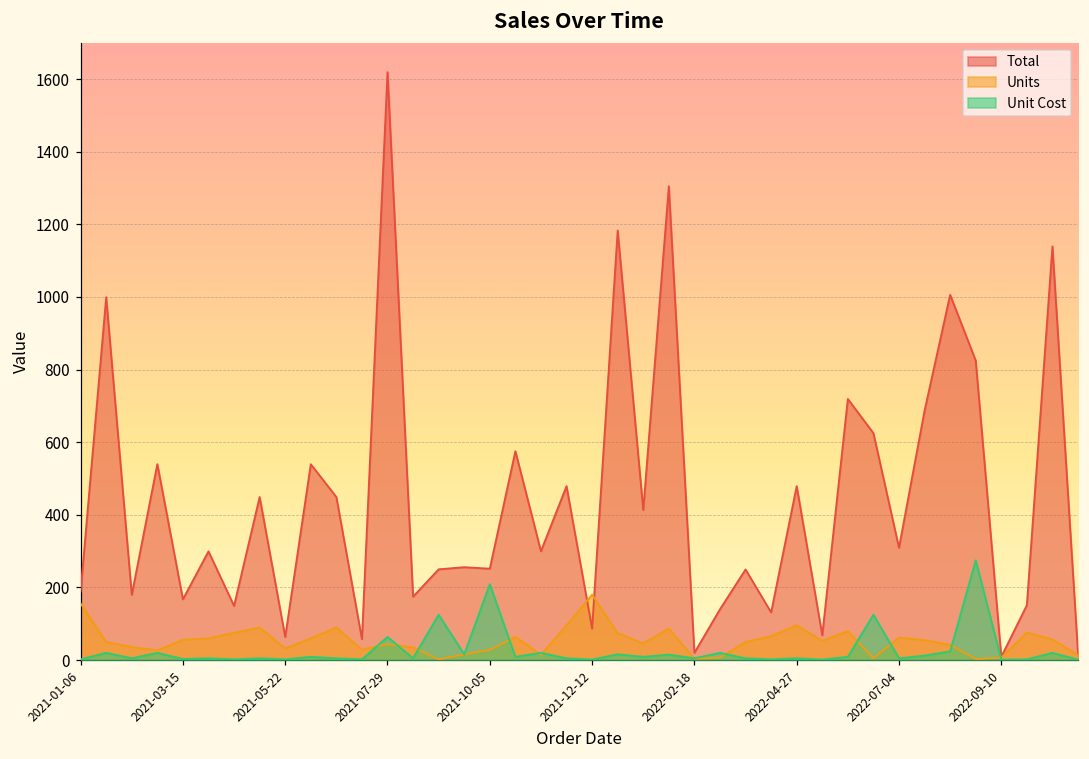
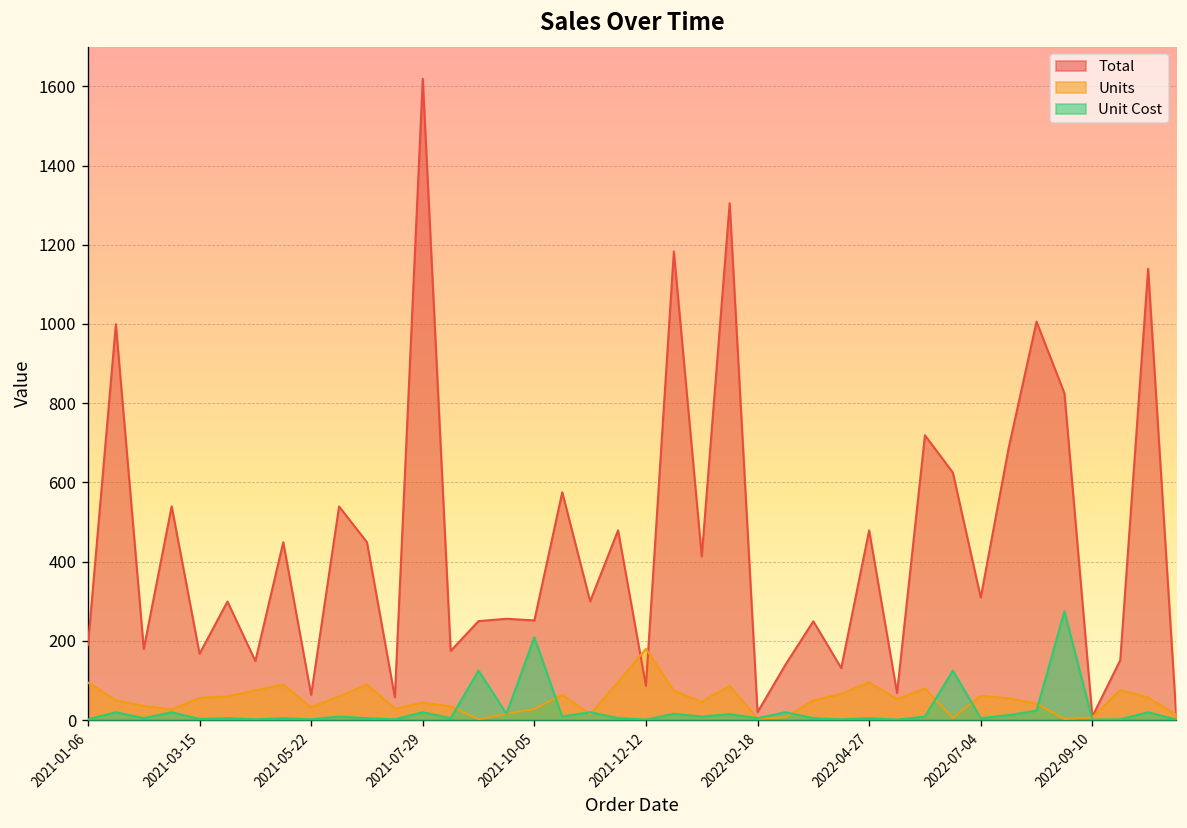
  {
    "Total": {
      "2021-01-06": 190,
      "2021-03-15": 170,
      "2021-05-22": 60,
      "2021-07-29": 1620,
      "2021-10-05": 250,
      "2021-12-12": 90,
      "2022-02-18": 20,
      "2022-04-27": 480,
      "2022-07-04": 310
    },
    "Units": {
-     "2021-01-06": 160,
+     "2021-01-06": 100,
      "2021-03-15": 60,
      "2021-05-22": 30,
      "2021-07-29": 40,
      "2021-10-05": 30,
      "2021-12-12": 180,
      "2022-04-27": 100,
      "2022-07-04": 60
    },
    "Unit Cost": {
      "2021-01-06": 0,
      "2021-03-15": 0,
      "2021-05-22": 0,
-     "2021-07-29": 60,
+     "2021-07-29": 20,
      "2021-10-05": 210,
      "2021-12-12": 0,
      "2022-04-27": 0,
      "2022-07-04": 0
    }
  }
